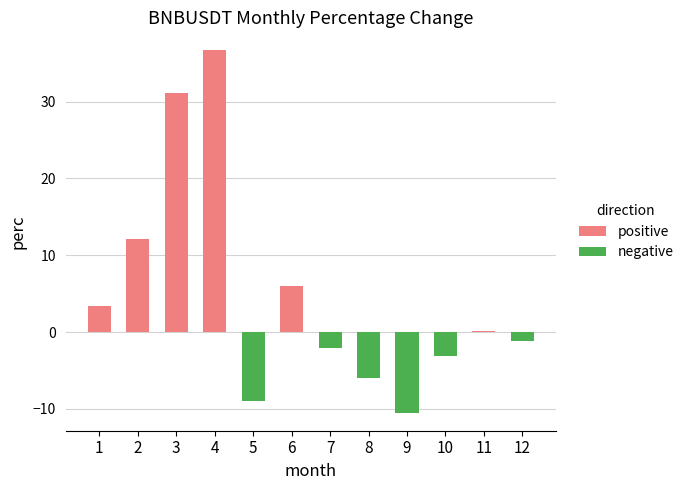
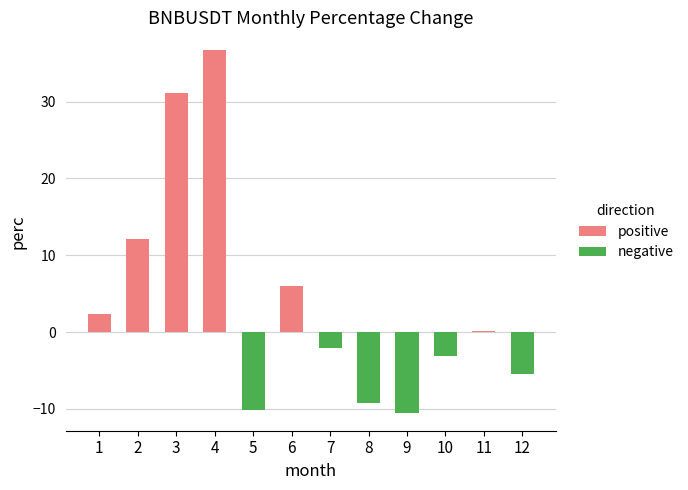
  {
    "positive": {
-     "1": 3,
+     "1": 2,
      "2": 12,
      "3": 31,
      "4": 37,
      "5": 0,
      "6": 6,
      "7": 0,
      "8": 0,
      "9": 0,
      "10": 0,
      "12": 0
    },
    "negative": {
      "1": 0,
      "2": 0,
      "3": 0,
      "4": 0,
-     "5": -9,
+     "5": -10,
      "6": 0,
      "7": -2,
-     "8": -6,
+     "8": -9,
      "9": -10,
      "10": -3,
      "11": 0,
-     "12": -1
+     "12": -5
    }
  }
